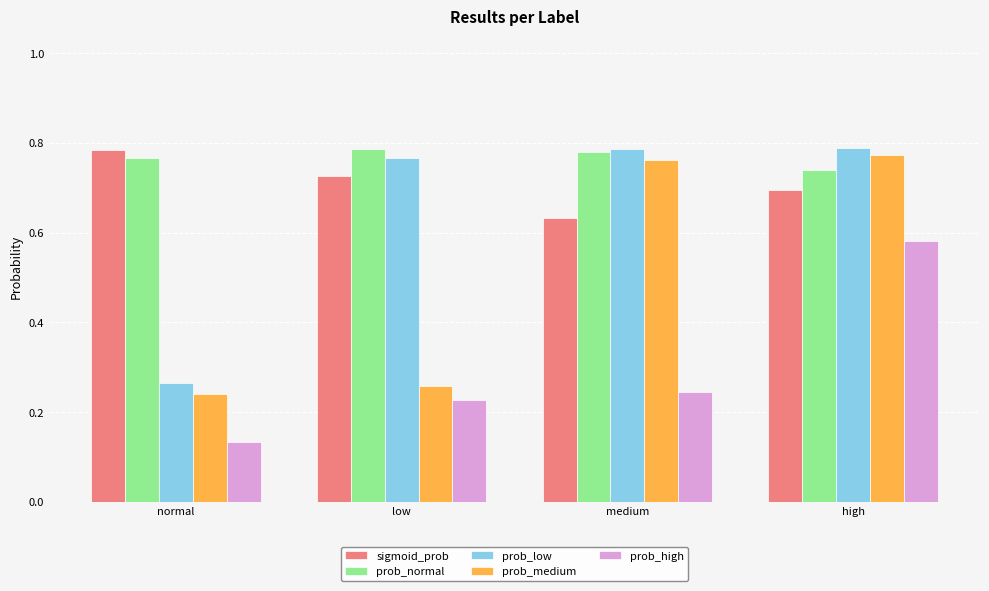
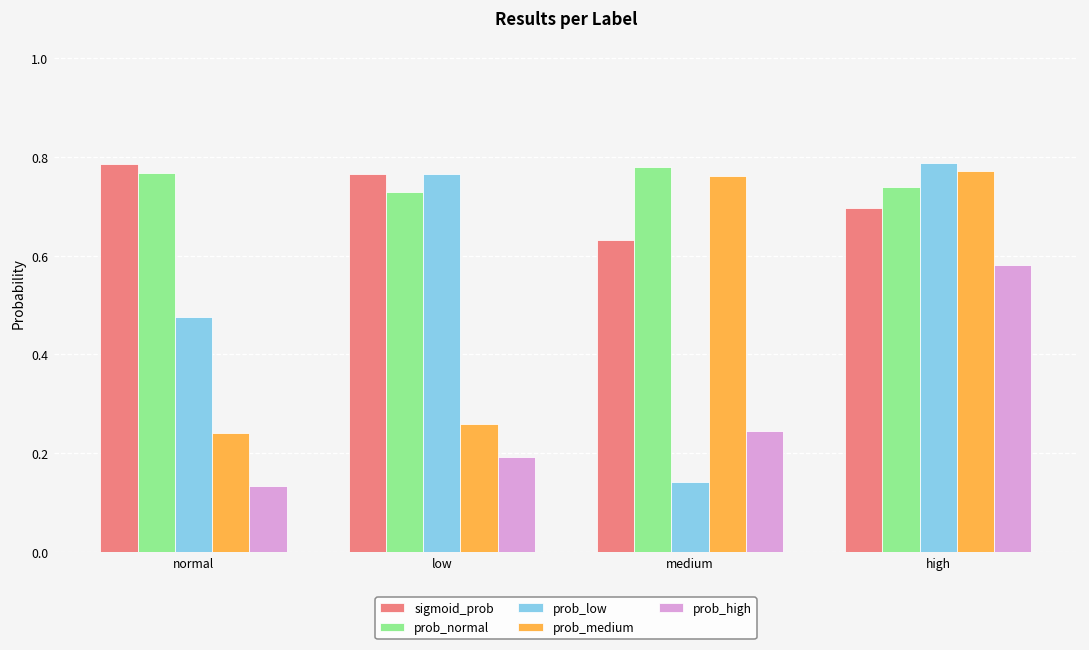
  {
    "sigmoid_prob": {
      "normal": 0.79,
-     "low": 0.73,
+     "low": 0.77,
      "medium": 0.63,
      "high": 0.70
    },
    "prob_normal": {
      "normal": 0.77,
-     "low": 0.79,
+     "low": 0.73,
      "medium": 0.78,
      "high": 0.74
    },
    "prob_low": {
-     "normal": 0.27,
+     "normal": 0.48,
      "low": 0.77,
-     "medium": 0.79,
+     "medium": 0.14,
      "high": 0.79
    },
    "prob_medium": {
      "normal": 0.24,
      "low": 0.26,
      "medium": 0.76,
      "high": 0.77
    },
    "prob_high": {
      "normal": 0.13,
-     "low": 0.23,
+     "low": 0.19,
      "medium": 0.24,
      "high": 0.58
    }
  }
